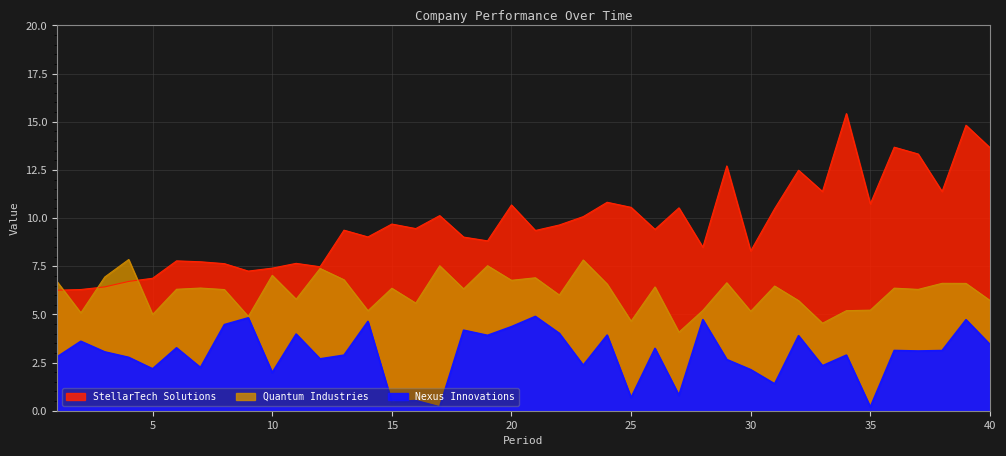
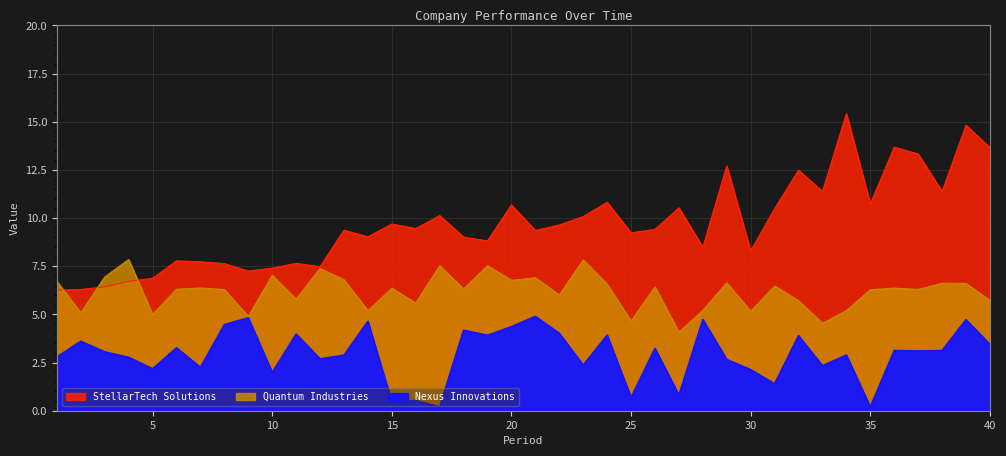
  {
    "StellarTech Solutions": {
      "5": 6.9,
      "10": 7.4,
      "15": 9.7,
      "20": 10.7,
-     "25": 10.6,
+     "25": 9.2,
      "30": 8.3,
      "35": 10.7,
      "40": 13.7
    },
    "Quantum Industries": {
      "5": 5.0,
      "10": 7.0,
      "15": 6.4,
      "20": 6.8,
      "25": 4.6,
      "30": 5.2,
-     "35": 5.2,
+     "35": 6.3,
      "40": 5.7
    },
    "Nexus Innovations": {
      "5": 2.2,
      "10": 2.0,
      "20": 4.4,
      "25": 0.7,
      "30": 2.1,
      "35": 0.2,
      "40": 3.4
    }
  }
